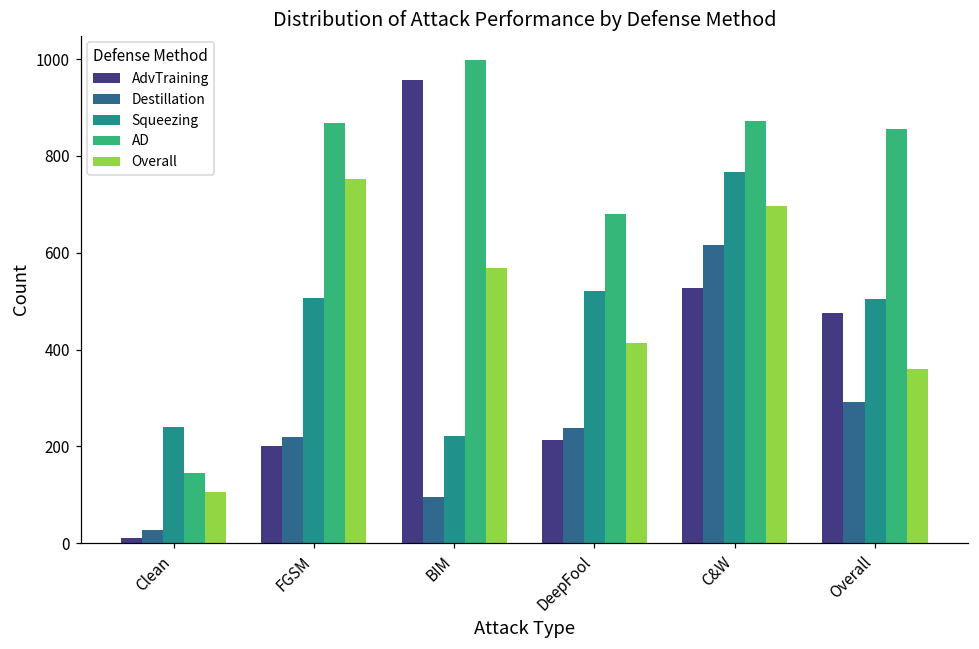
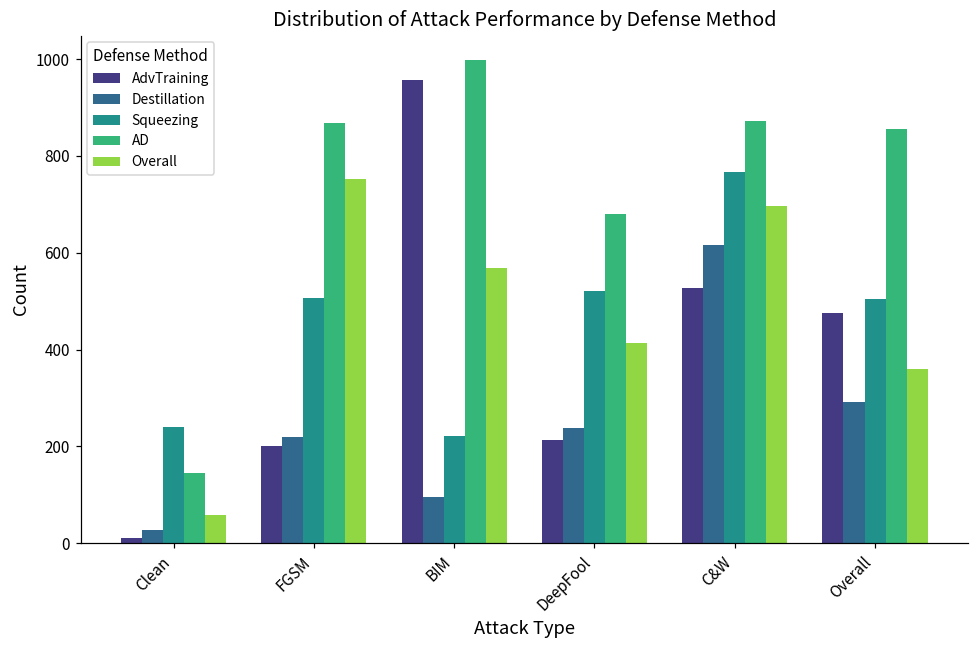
  {
    "Overall": {
-     "Clean": 110,
+     "Clean": 60,
      "FGSM": 750,
      "BIM": 570,
      "DeepFool": 410,
      "C&W": 700,
      "Overall": 360
    }
  }
